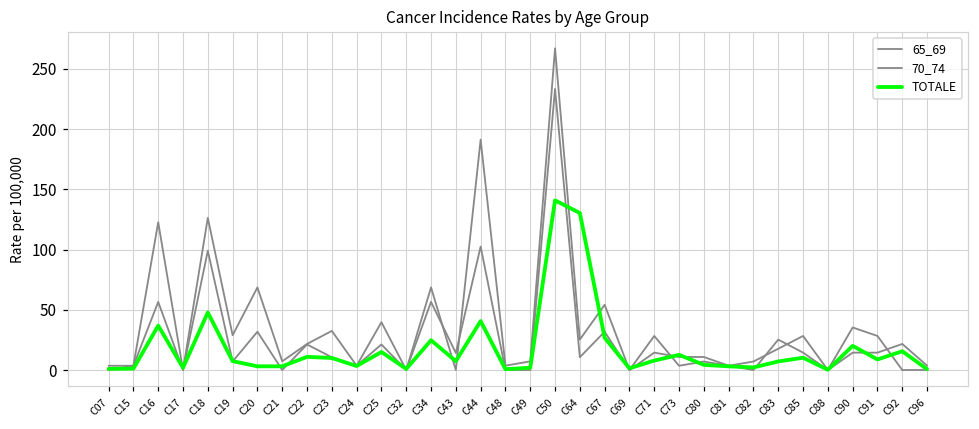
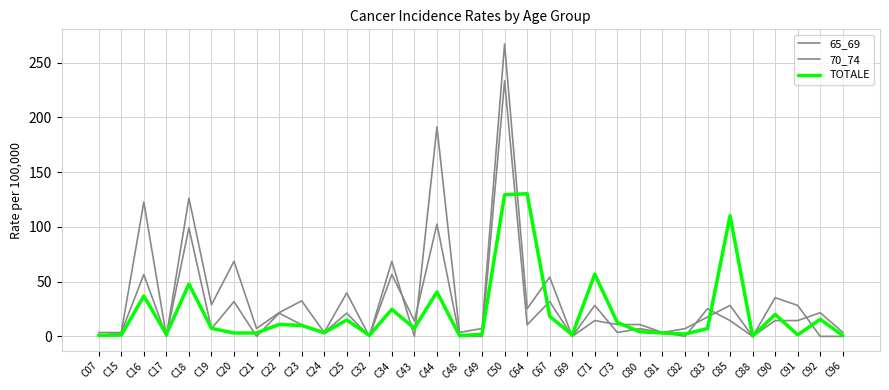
  {
    "TOTALE": {
      "C15": 1,
      "C16": 37,
      "C18": 48,
      "C20": 3,
      "C21": 3,
      "C22": 11,
      "C25": 15,
      "C34": 25,
      "C43": 7,
      "C44": 41,
-     "C50": 141,
+     "C50": 129,
      "C64": 130,
-     "C67": 27,
-     "C71": 8,
+     "C67": 18,
+     "C71": 57,
      "C80": 4,
      "C83": 7,
-     "C85": 10,
+     "C85": 110,
      "C90": 20,
-     "C91": 9,
+     "C91": 1,
      "C92": 16
    }
  }
